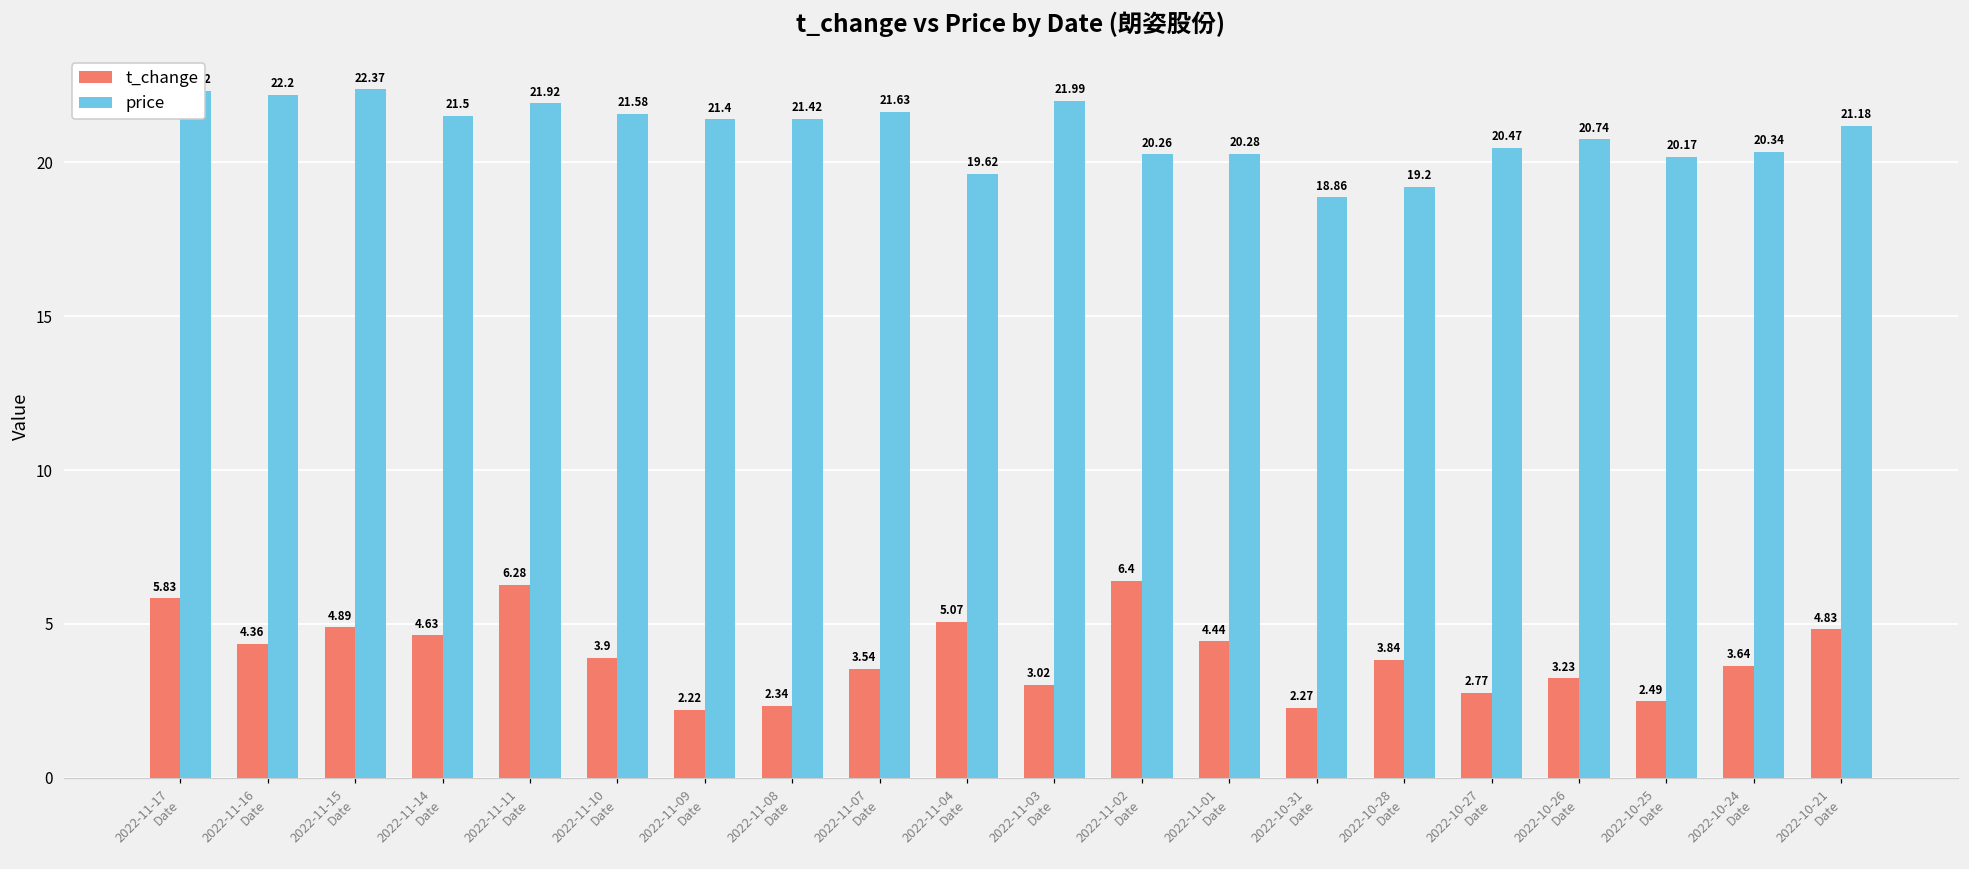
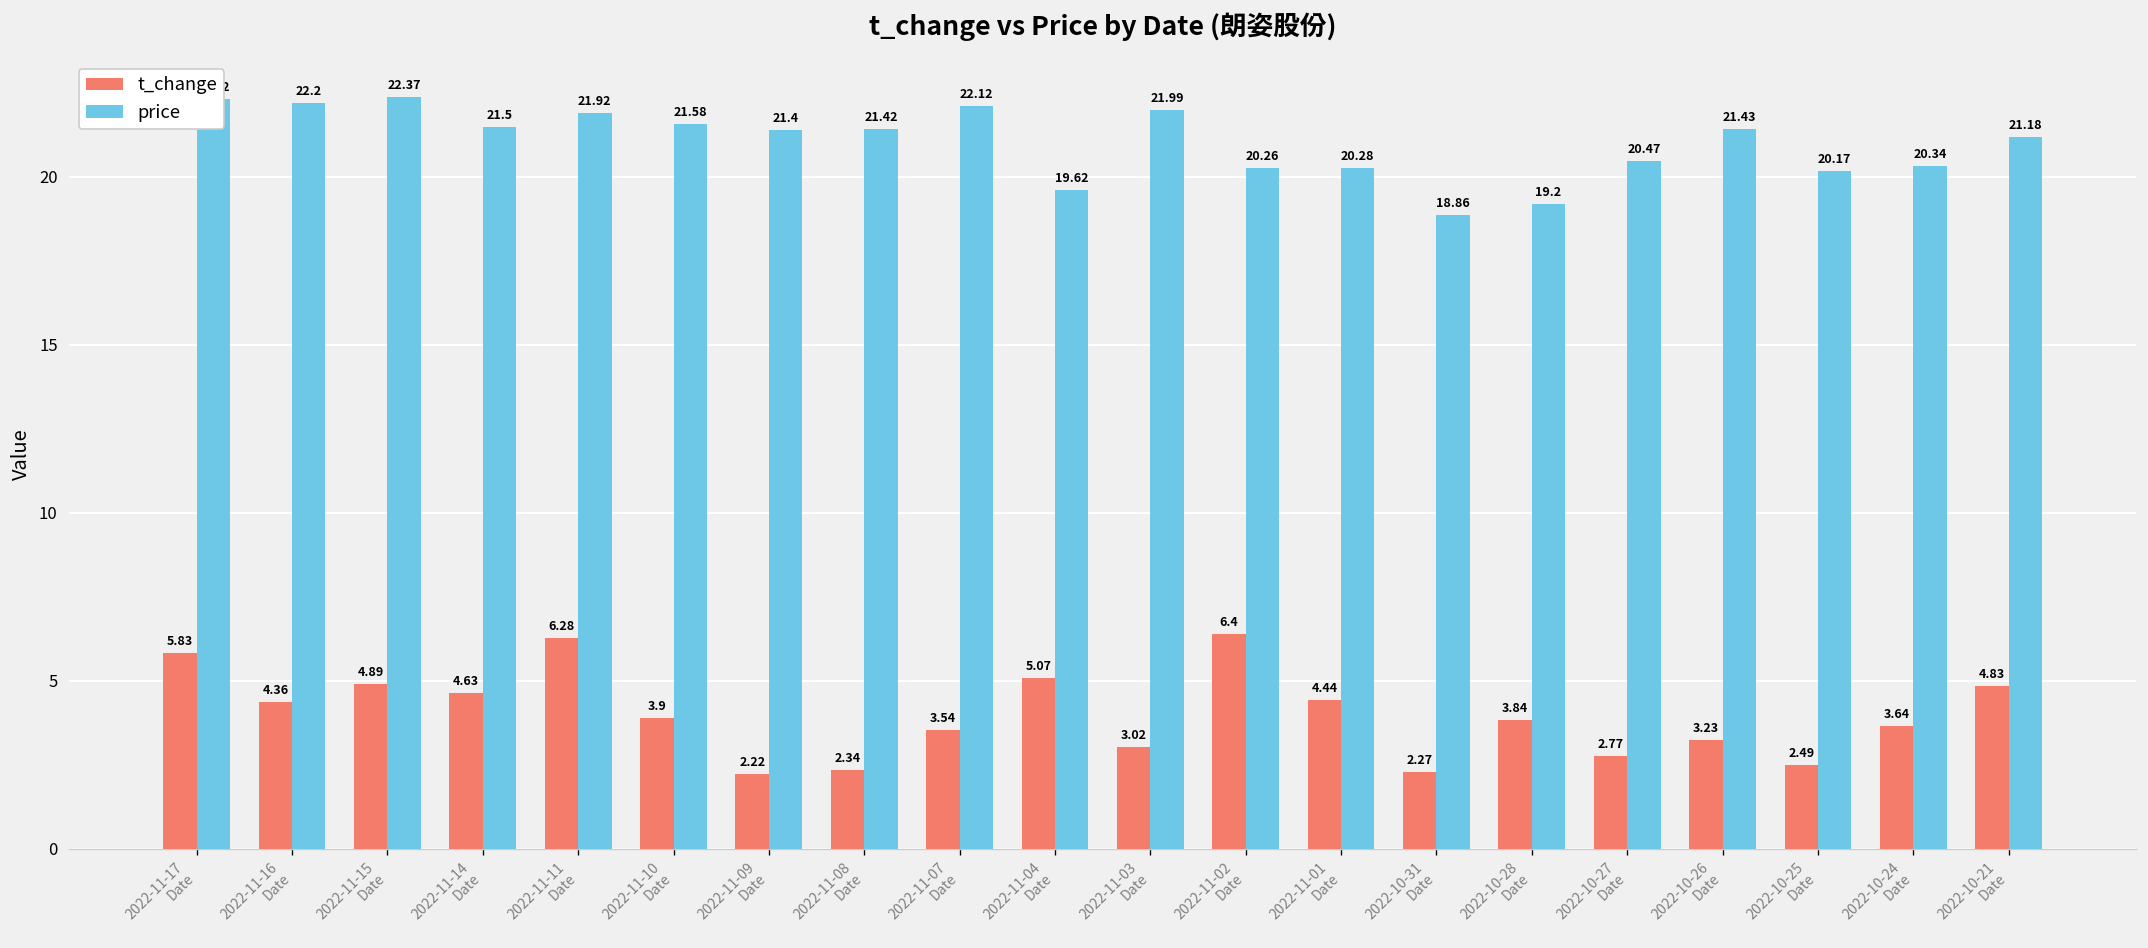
  {
    "t_change": {
      "2022-11-17 Date": 5.83,
      "2022-11-16 Date": 4.36,
      "2022-11-15 Date": 4.89,
      "2022-11-14 Date": 4.63,
      "2022-11-11 Date": 6.28,
      "2022-11-10 Date": 3.9,
      "2022-11-09 Date": 2.22,
      "2022-11-08 Date": 2.34,
      "2022-11-07 Date": 3.54,
      "2022-11-04 Date": 5.07,
      "2022-11-03 Date": 3.02,
      "2022-11-02 Date": 6.4,
      "2022-11-01 Date": 4.44,
      "2022-10-31 Date": 2.27,
      "2022-10-28 Date": 3.84,
      "2022-10-27 Date": 2.77,
      "2022-10-26 Date": 3.23,
      "2022-10-25 Date": 2.49,
      "2022-10-24 Date": 3.64,
      "2022-10-21 Date": 4.83
    },
    "price": {
      "2022-11-16 Date": 22.2,
      "2022-11-15 Date": 22.37,
      "2022-11-14 Date": 21.5,
      "2022-11-11 Date": 21.92,
      "2022-11-10 Date": 21.58,
      "2022-11-09 Date": 21.4,
      "2022-11-08 Date": 21.42,
-     "2022-11-07 Date": 21.63,
+     "2022-11-07 Date": 22.12,
      "2022-11-04 Date": 19.62,
      "2022-11-03 Date": 21.99,
      "2022-11-02 Date": 20.26,
      "2022-11-01 Date": 20.28,
      "2022-10-31 Date": 18.86,
      "2022-10-28 Date": 19.2,
      "2022-10-27 Date": 20.47,
-     "2022-10-26 Date": 20.74,
+     "2022-10-26 Date": 21.43,
      "2022-10-25 Date": 20.17,
      "2022-10-24 Date": 20.34,
      "2022-10-21 Date": 21.18
    }
  }
